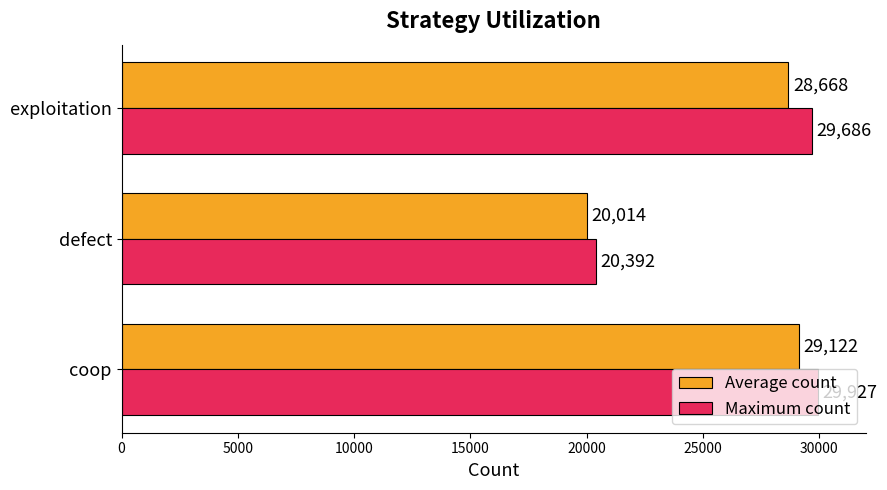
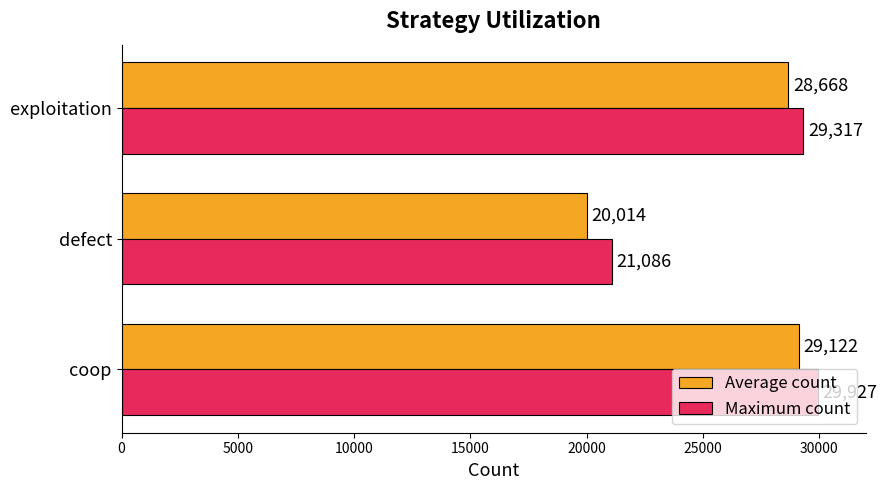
  {
    "Average count": {
      "exploitation": "28,668",
      "defect": "20,014",
      "coop": "29,122"
    },
    "Maximum count": {
-     "exploitation": "29,686",
-     "defect": "20,392"
+     "exploitation": "29,317",
+     "defect": "21,086"
    }
  }
